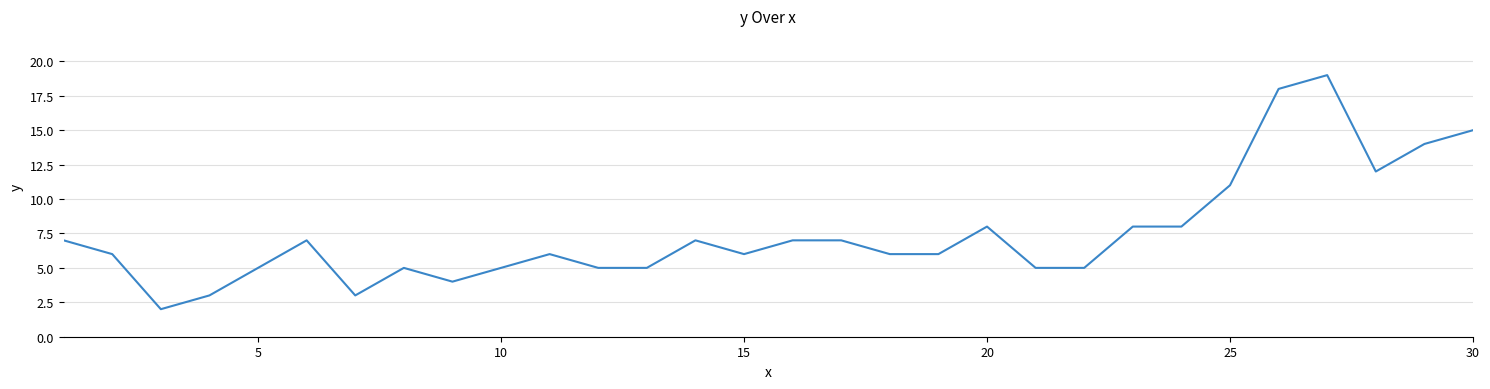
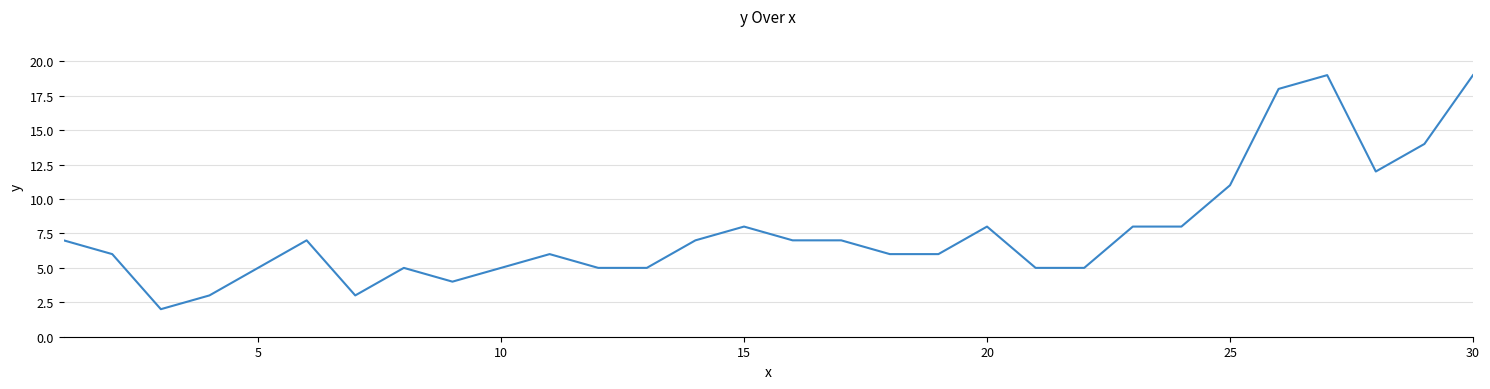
  {
    "5": 5,
    "10": 5,
-   "15": 6,
+   "15": 8,
    "20": 8,
    "25": 11,
-   "30": 15
+   "30": 19
  }
